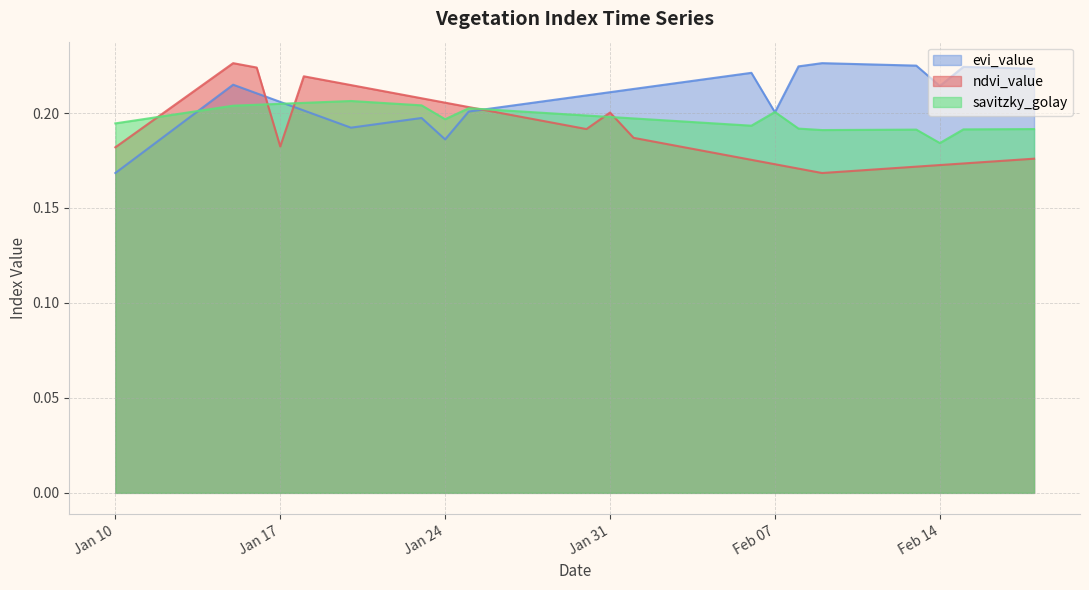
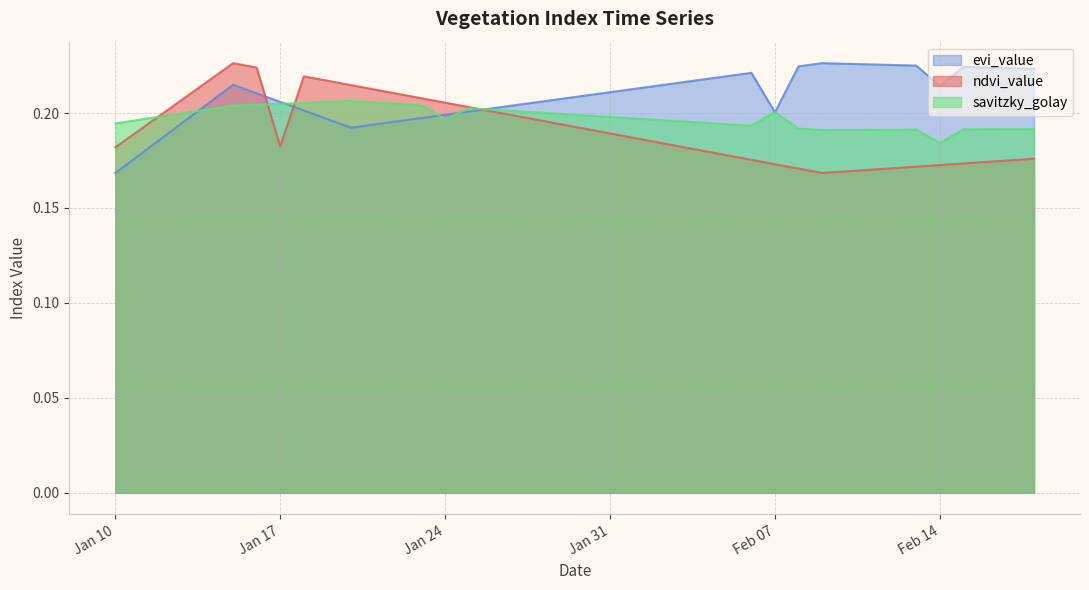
  {
    "evi_value": {
      "Jan 10": 0.168,
-     "Jan 24": 0.186,
+     "Jan 24": 0.199,
      "Jan 31": 0.211
    },
    "ndvi_value": {
      "Jan 10": 0.182,
      "Jan 17": 0.182,
      "Jan 24": 0.205,
-     "Jan 31": 0.200,
+     "Jan 31": 0.189,
      "Feb 07": 0.173,
      "Feb 14": 0.173
    },
    "savitzky_golay": {
      "Jan 10": 0.195,
      "Jan 24": 0.197,
      "Jan 31": 0.198,
      "Feb 14": 0.184
    }
  }
